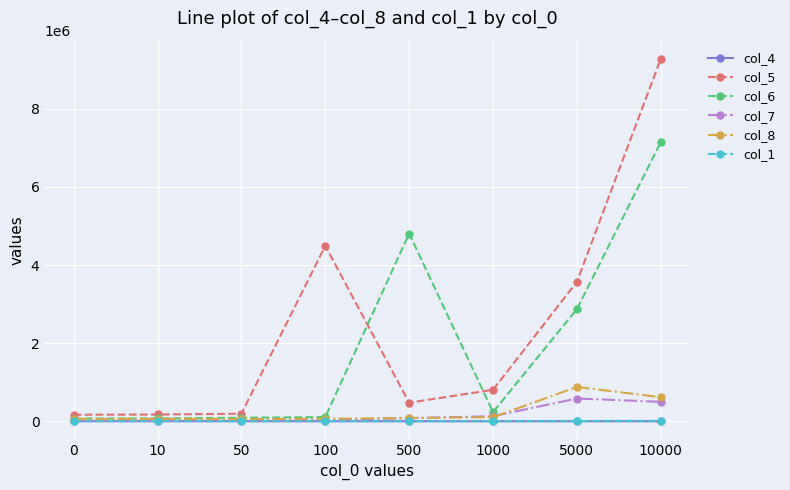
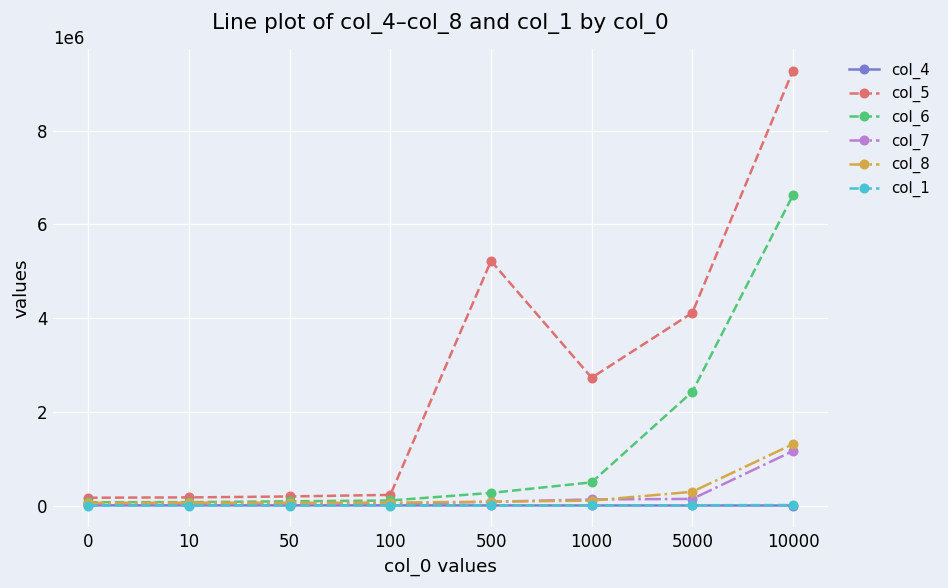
  {
    "col_1": {
      "500": 0,
      "1000": 0,
      "5000": 0,
      "10000": 0
    },
    "col_5": {
      "0": 200000,
      "10": 200000,
      "50": 200000,
-     "100": 4500000,
-     "500": 500000,
-     "1000": 800000,
-     "5000": 3600000,
+     "100": 200000,
+     "500": 5200000,
+     "1000": 2700000,
+     "5000": 4100000,
      "10000": 9300000
    },
    "col_6": {
-     "500": 4800000,
-     "1000": 200000,
-     "5000": 2900000,
-     "10000": 7100000
+     "500": 300000,
+     "1000": 500000,
+     "5000": 2400000,
+     "10000": 6600000
    },
    "col_7": {
-     "5000": 600000,
-     "10000": 500000
+     "5000": 100000,
+     "10000": 1200000
    },
    "col_8": {
-     "5000": 900000,
-     "10000": 600000
+     "5000": 300000,
+     "10000": 1300000
    }
  }
